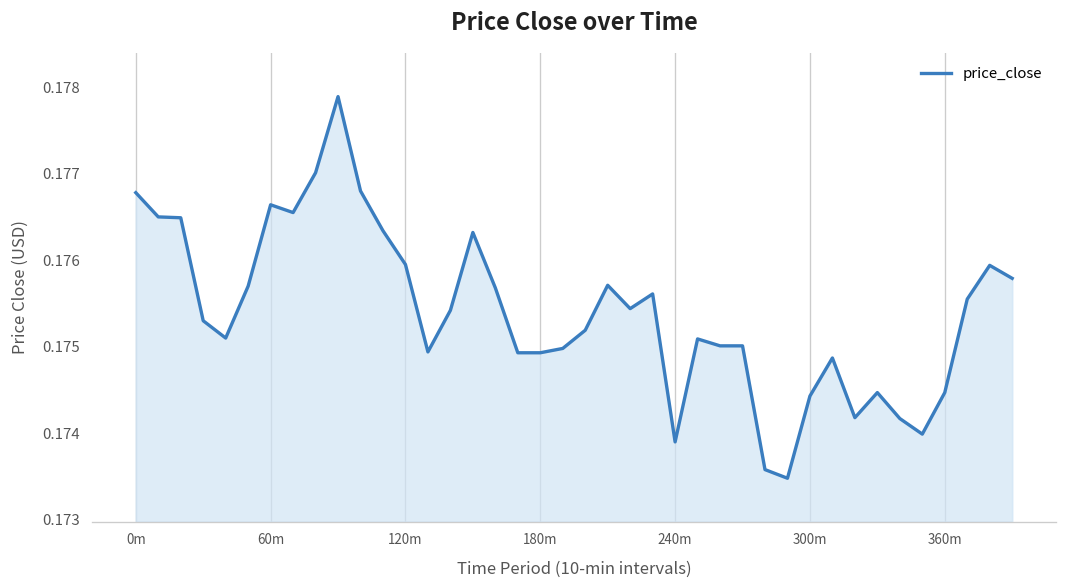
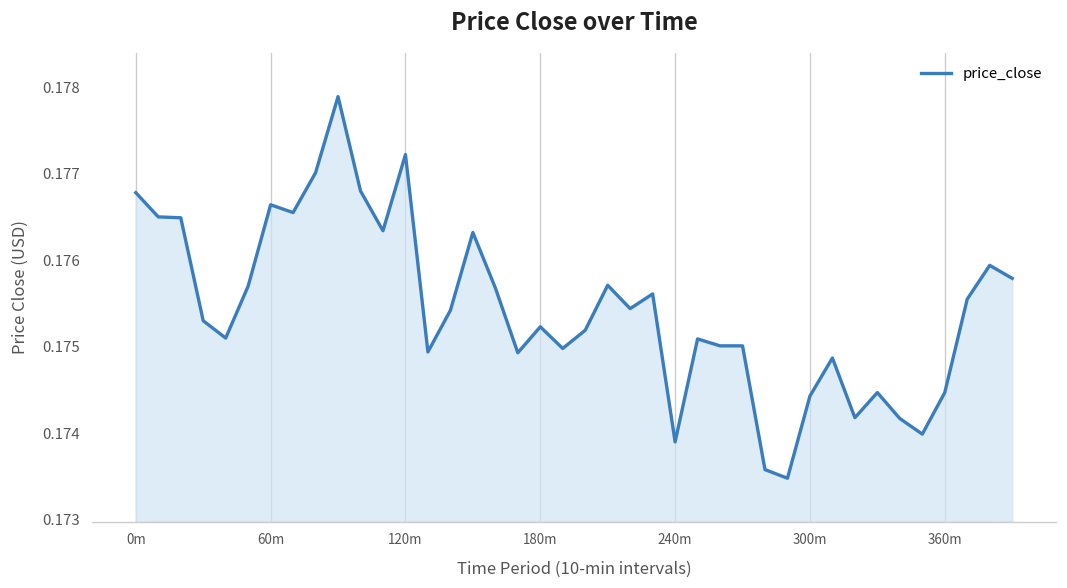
  {
    "0m": 0.1768,
    "60m": 0.1766,
-   "120m": 0.1760,
-   "180m": 0.1749,
+   "120m": 0.1772,
+   "180m": 0.1752,
    "240m": 0.1739,
    "300m": 0.1744,
    "360m": 0.1745
  }
